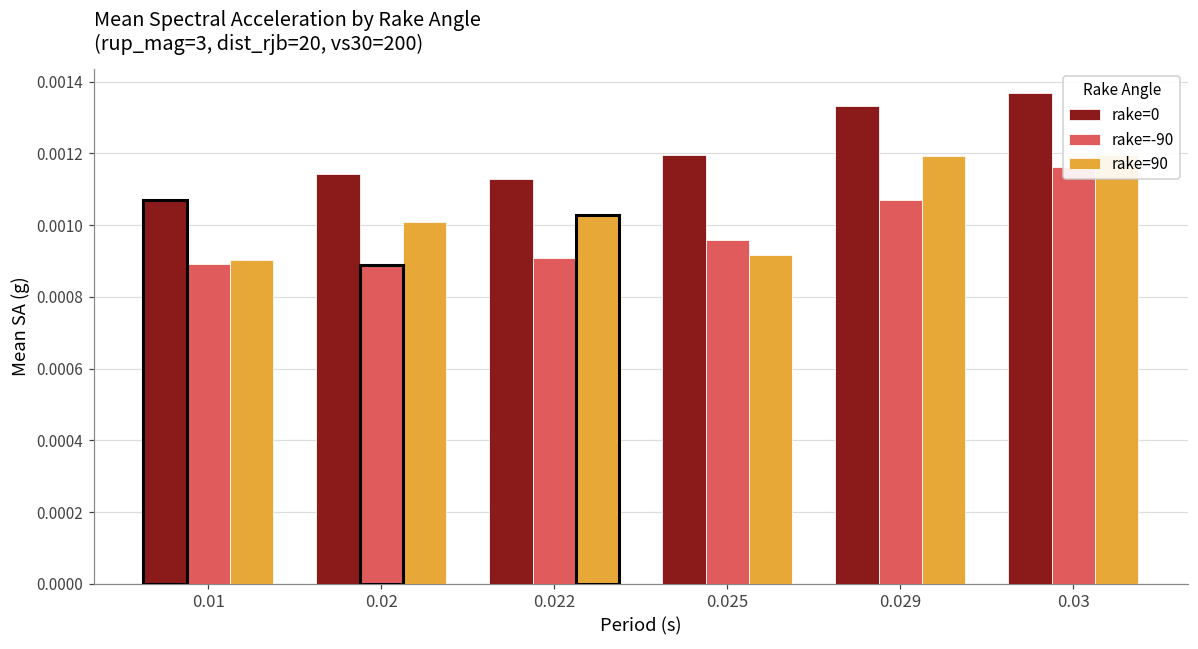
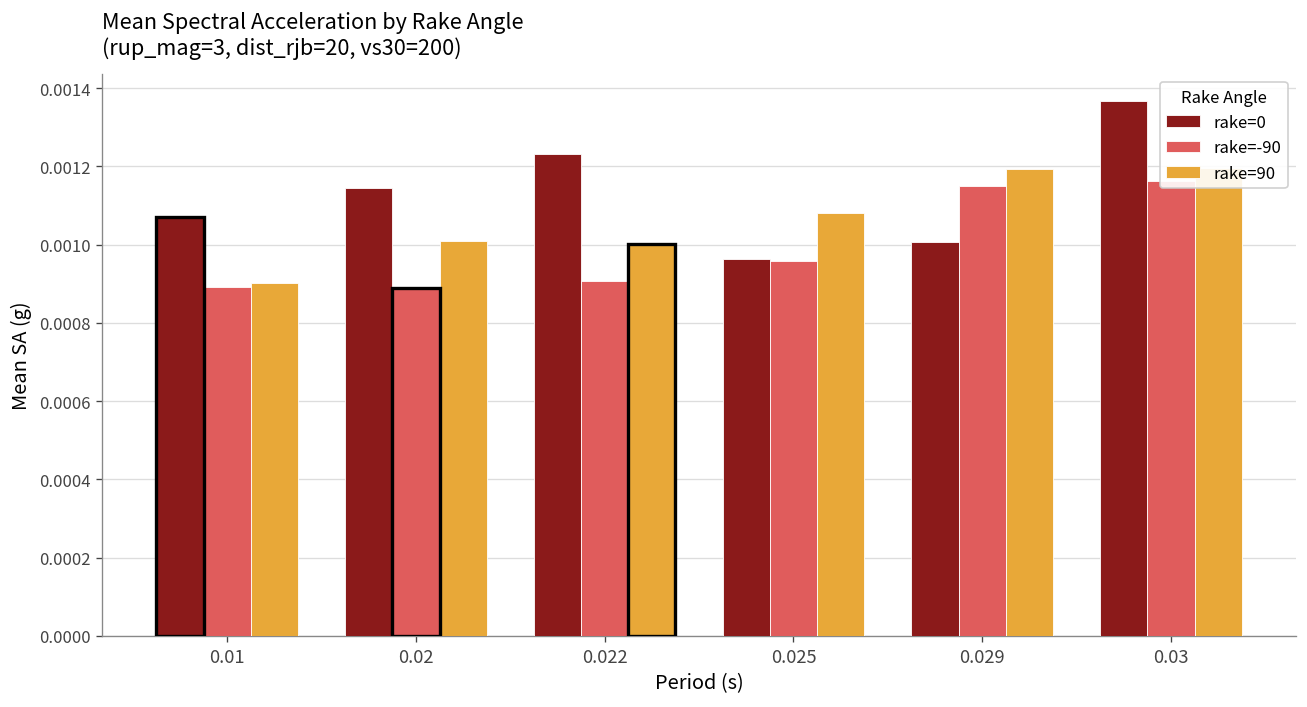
  {
    "rake=0": {
      "0.01": 0.00107,
      "0.02": 0.00114,
-     "0.022": 0.00113,
-     "0.025": 0.00119,
-     "0.029": 0.00133,
+     "0.022": 0.00123,
+     "0.025": 0.00096,
+     "0.029": 0.00101,
      "0.03": 0.00137
    },
    "rake=-90": {
      "0.01": 0.00089,
      "0.02": 0.00089,
      "0.022": 0.00091,
      "0.025": 0.00096,
-     "0.029": 0.00107
+     "0.029": 0.00115
    },
    "rake=90": {
      "0.01": 0.00090,
      "0.02": 0.00101,
-     "0.022": 0.00103,
-     "0.025": 0.00092,
+     "0.022": 0.00100,
+     "0.025": 0.00108,
      "0.029": 0.00119
    }
  }
